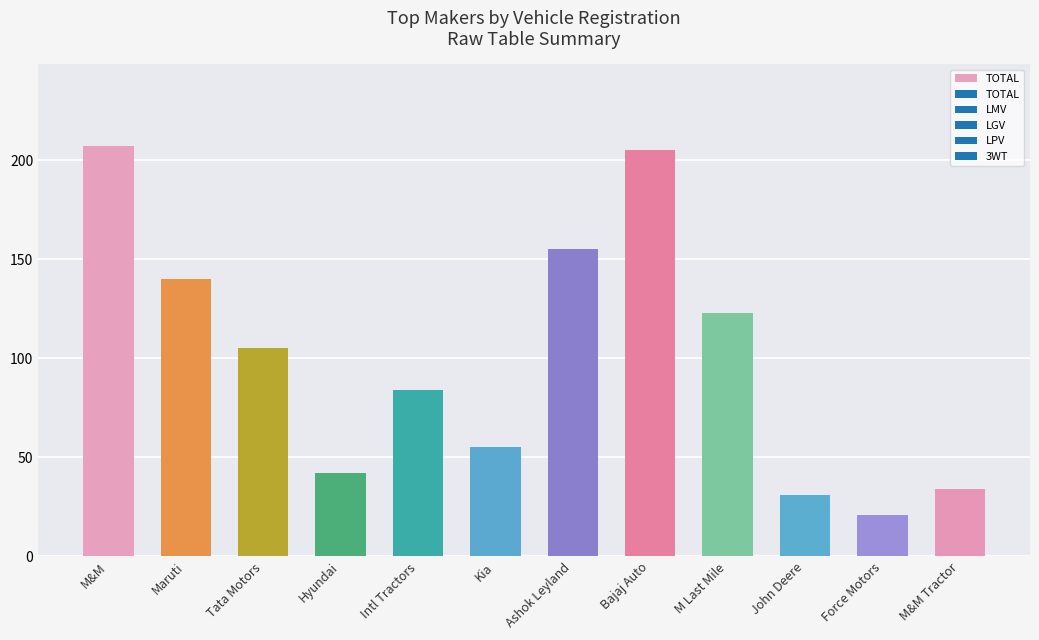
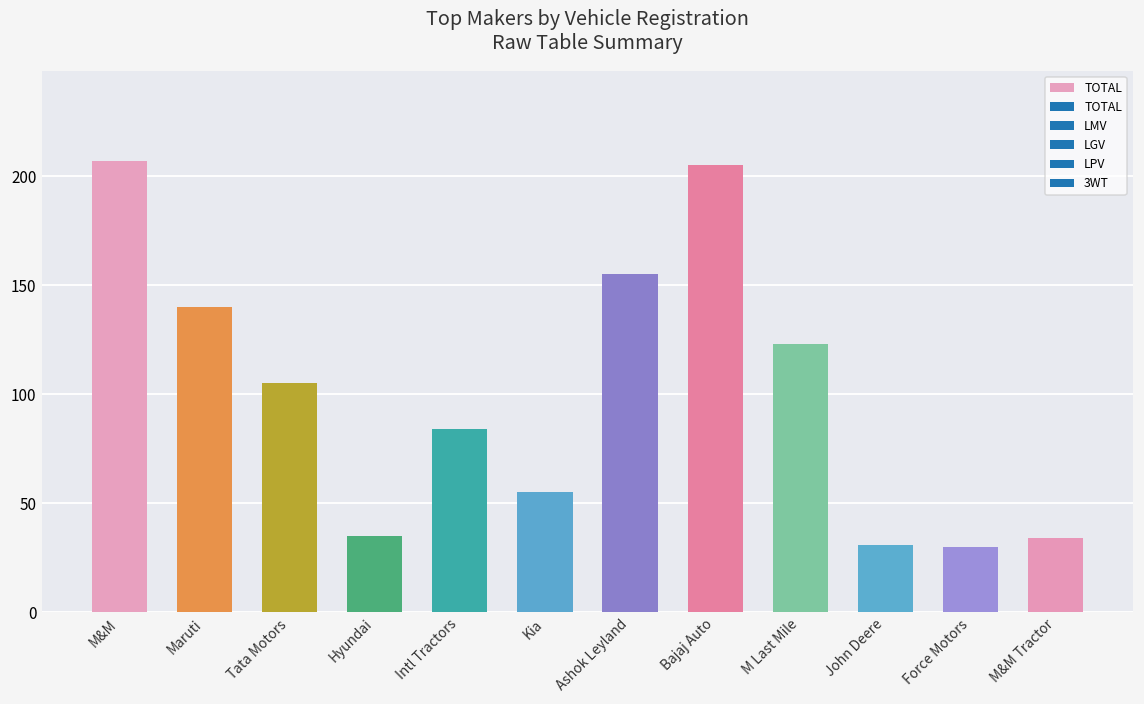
  {
    "M&M": 207,
    "Maruti": 140,
    "Tata Motors": 105,
-   "Hyundai": 42,
+   "Hyundai": 35,
    "Intl Tractors": 84,
    "Kia": 55,
    "Ashok Leyland": 155,
    "Bajaj Auto": 205,
    "M Last Mile": 123,
    "John Deere": 31,
-   "Force Motors": 21,
+   "Force Motors": 30,
    "M&M Tractor": 34
  }
